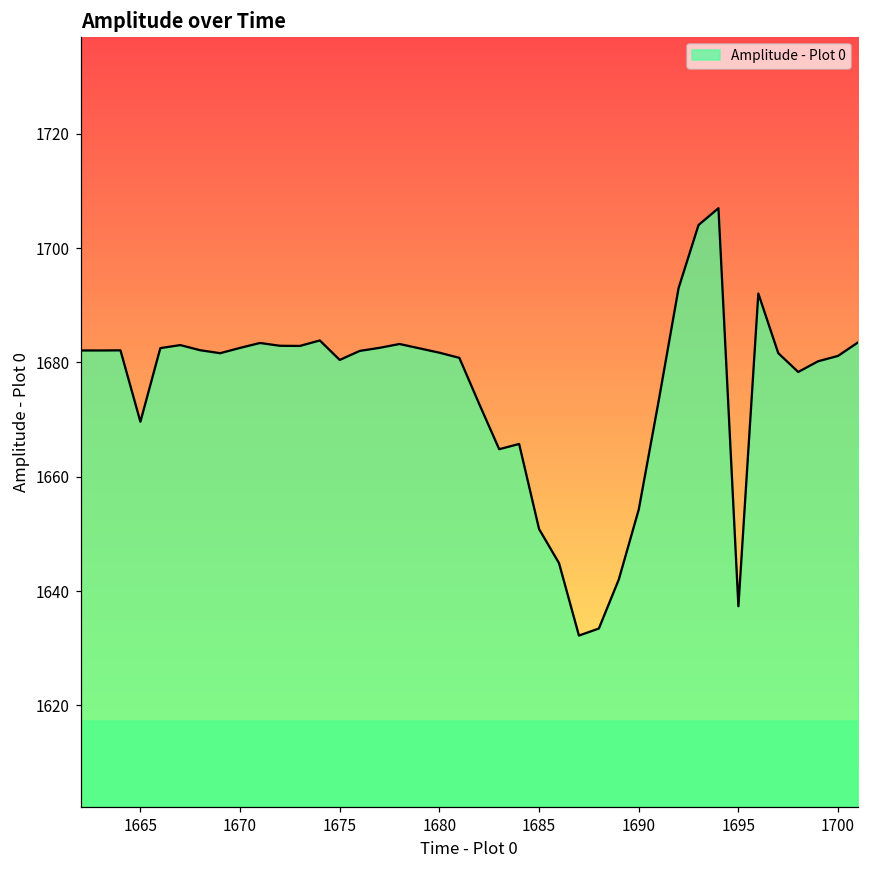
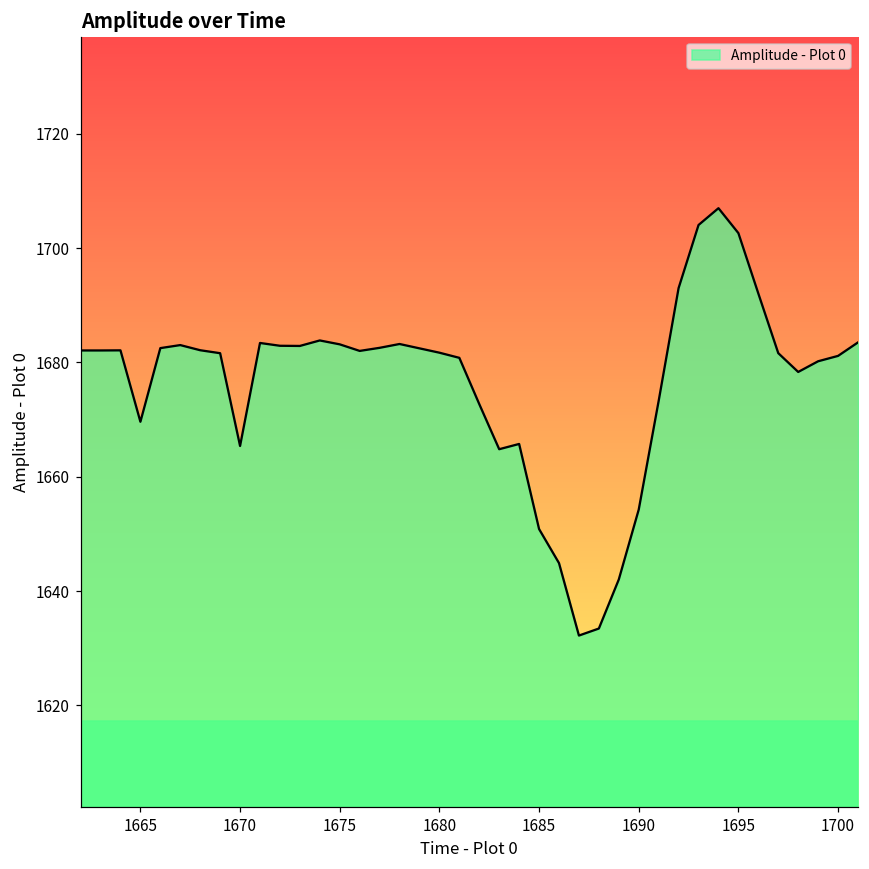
  {
    "1665": 1670,
-   "1670": 1683,
-   "1675": 1680,
+   "1670": 1665,
+   "1675": 1683,
    "1680": 1682,
    "1685": 1651,
    "1690": 1654,
-   "1695": 1637,
+   "1695": 1703,
    "1700": 1681
  }
